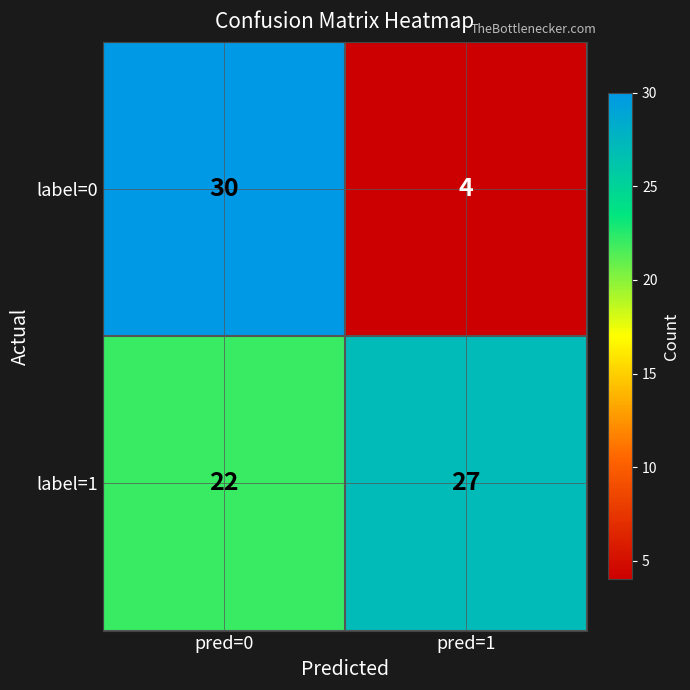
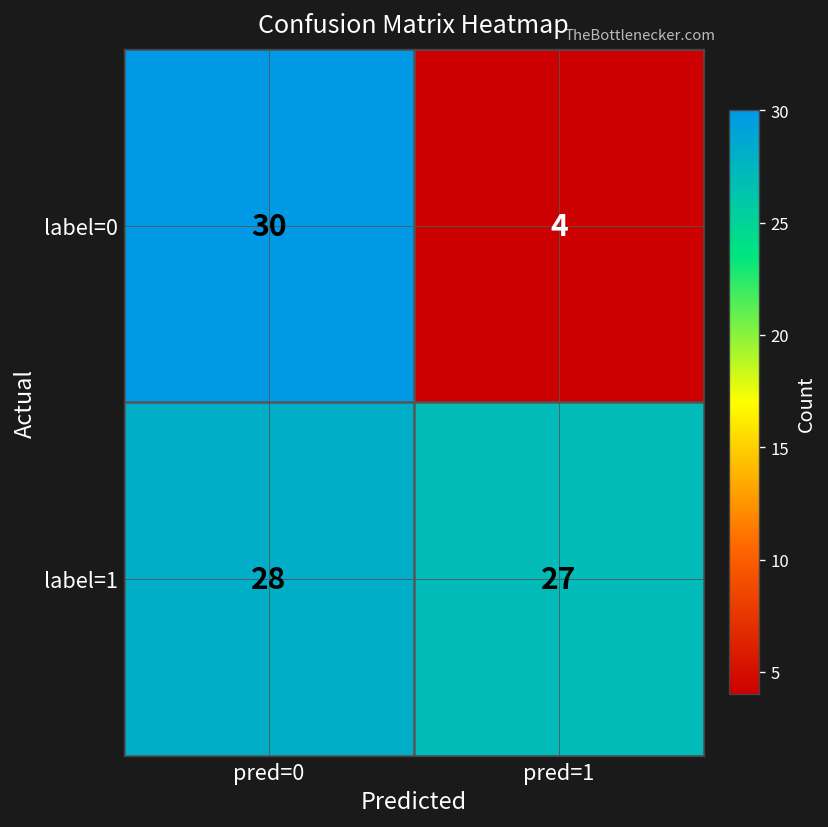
  {
    "label=0": {
      "pred=0": 30,
      "pred=1": 4
    },
    "label=1": {
-     "pred=0": 22,
+     "pred=0": 28,
      "pred=1": 27
    }
  }
